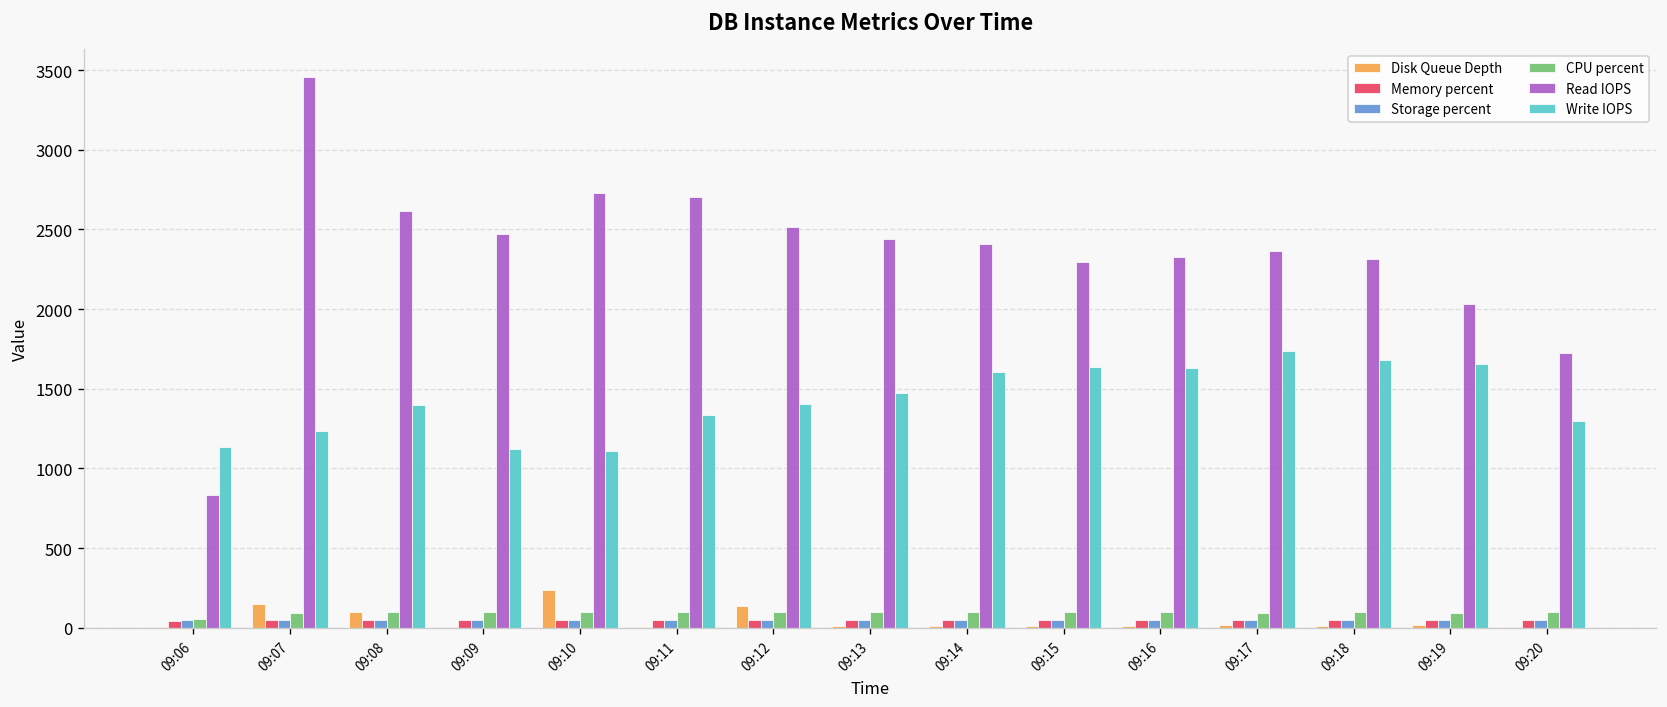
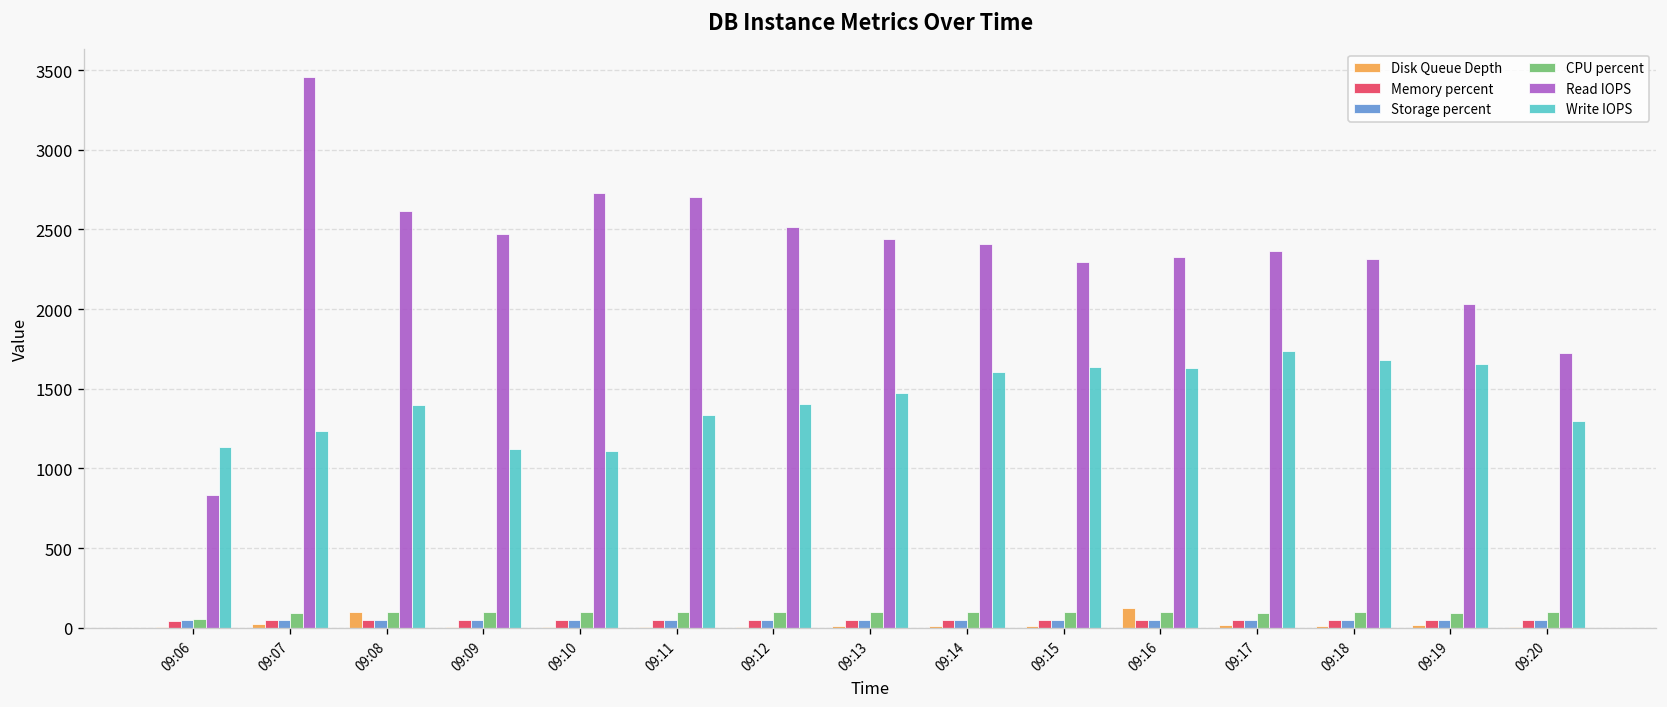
  {
    "Disk Queue Depth": {
-     "09:07": 150,
+     "09:07": 30,
      "09:08": 100,
-     "09:10": 240,
-     "09:12": 130,
-     "09:16": 10
+     "09:10": 10,
+     "09:12": 10,
+     "09:16": 120
    },
    "Memory percent": {
      "09:06": 40,
      "09:07": 50,
      "09:08": 50,
      "09:09": 50,
      "09:10": 50,
      "09:11": 50,
      "09:12": 50,
      "09:13": 50,
      "09:14": 50,
      "09:15": 50,
      "09:16": 50,
      "09:17": 50,
      "09:18": 50,
      "09:19": 50,
      "09:20": 50
    },
    "CPU percent": {
      "09:06": 60,
      "09:07": 90,
      "09:08": 100,
      "09:09": 100,
      "09:10": 100,
      "09:11": 100,
      "09:12": 100,
      "09:13": 100,
      "09:14": 100,
      "09:15": 100,
      "09:16": 100,
      "09:17": 100,
      "09:18": 100,
      "09:19": 90,
      "09:20": 100
    },
    "Read IOPS": {
      "09:06": 840,
      "09:07": 3460,
      "09:08": 2620,
      "09:09": 2470,
      "09:10": 2730,
      "09:11": 2710,
      "09:12": 2520,
      "09:13": 2440,
      "09:14": 2410,
      "09:15": 2300,
      "09:16": 2330,
      "09:17": 2360,
      "09:18": 2320,
      "09:19": 2030,
      "09:20": 1720
    }
  }
